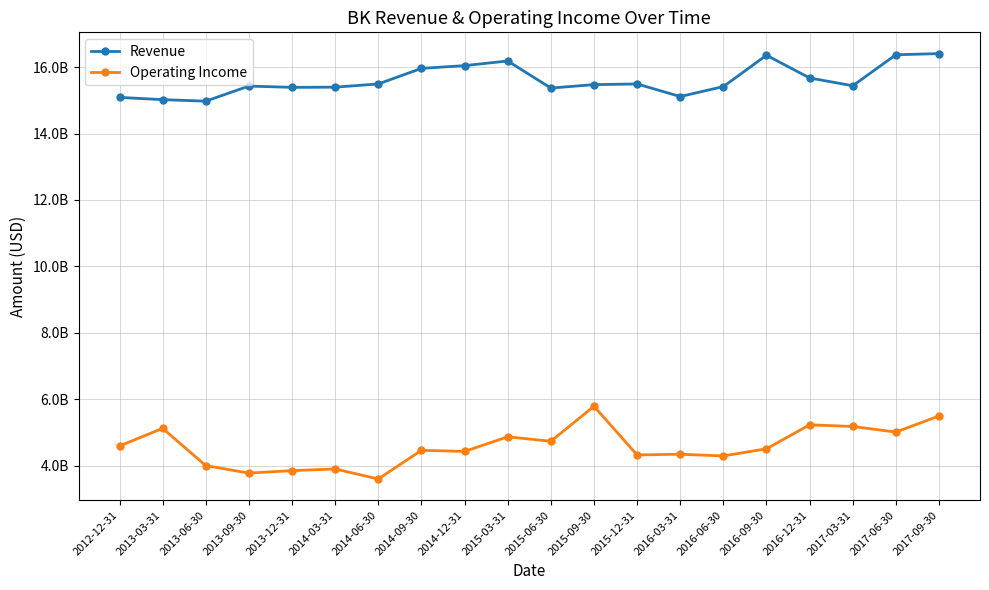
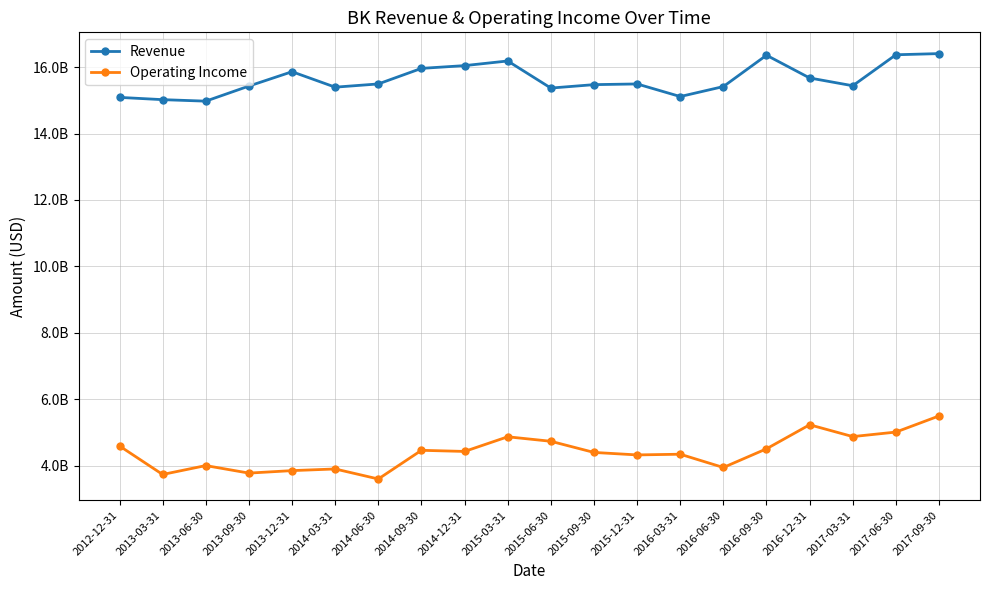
  {
    "Revenue": {
      "2012-12-31": 15100000000,
      "2013-03-31": 15000000000,
      "2013-06-30": 15000000000,
      "2013-09-30": 15400000000,
-     "2013-12-31": 15400000000,
+     "2013-12-31": 15900000000,
      "2014-03-31": 15400000000,
      "2014-06-30": 15500000000,
      "2014-09-30": 16000000000,
      "2014-12-31": 16000000000,
      "2015-03-31": 16200000000,
      "2015-06-30": 15400000000,
      "2015-09-30": 15500000000,
      "2015-12-31": 15500000000,
      "2016-03-31": 15100000000,
      "2016-06-30": 15400000000,
      "2016-09-30": 16400000000,
      "2016-12-31": 15700000000,
      "2017-03-31": 15400000000,
      "2017-06-30": 16400000000,
      "2017-09-30": 16400000000
    },
    "Operating Income": {
      "2012-12-31": 4600000000,
-     "2013-03-31": 5100000000,
+     "2013-03-31": 3700000000,
      "2013-06-30": 4000000000,
      "2013-09-30": 3800000000,
      "2013-12-31": 3800000000,
      "2014-03-31": 3900000000,
      "2014-06-30": 3600000000,
      "2014-09-30": 4500000000,
      "2014-12-31": 4400000000,
      "2015-03-31": 4900000000,
      "2015-06-30": 4700000000,
-     "2015-09-30": 5800000000,
+     "2015-09-30": 4400000000,
      "2015-12-31": 4300000000,
      "2016-03-31": 4300000000,
-     "2016-06-30": 4300000000,
+     "2016-06-30": 3900000000,
      "2016-09-30": 4500000000,
      "2016-12-31": 5200000000,
-     "2017-03-31": 5200000000,
+     "2017-03-31": 4900000000,
      "2017-06-30": 5000000000,
      "2017-09-30": 5500000000
    }
  }
